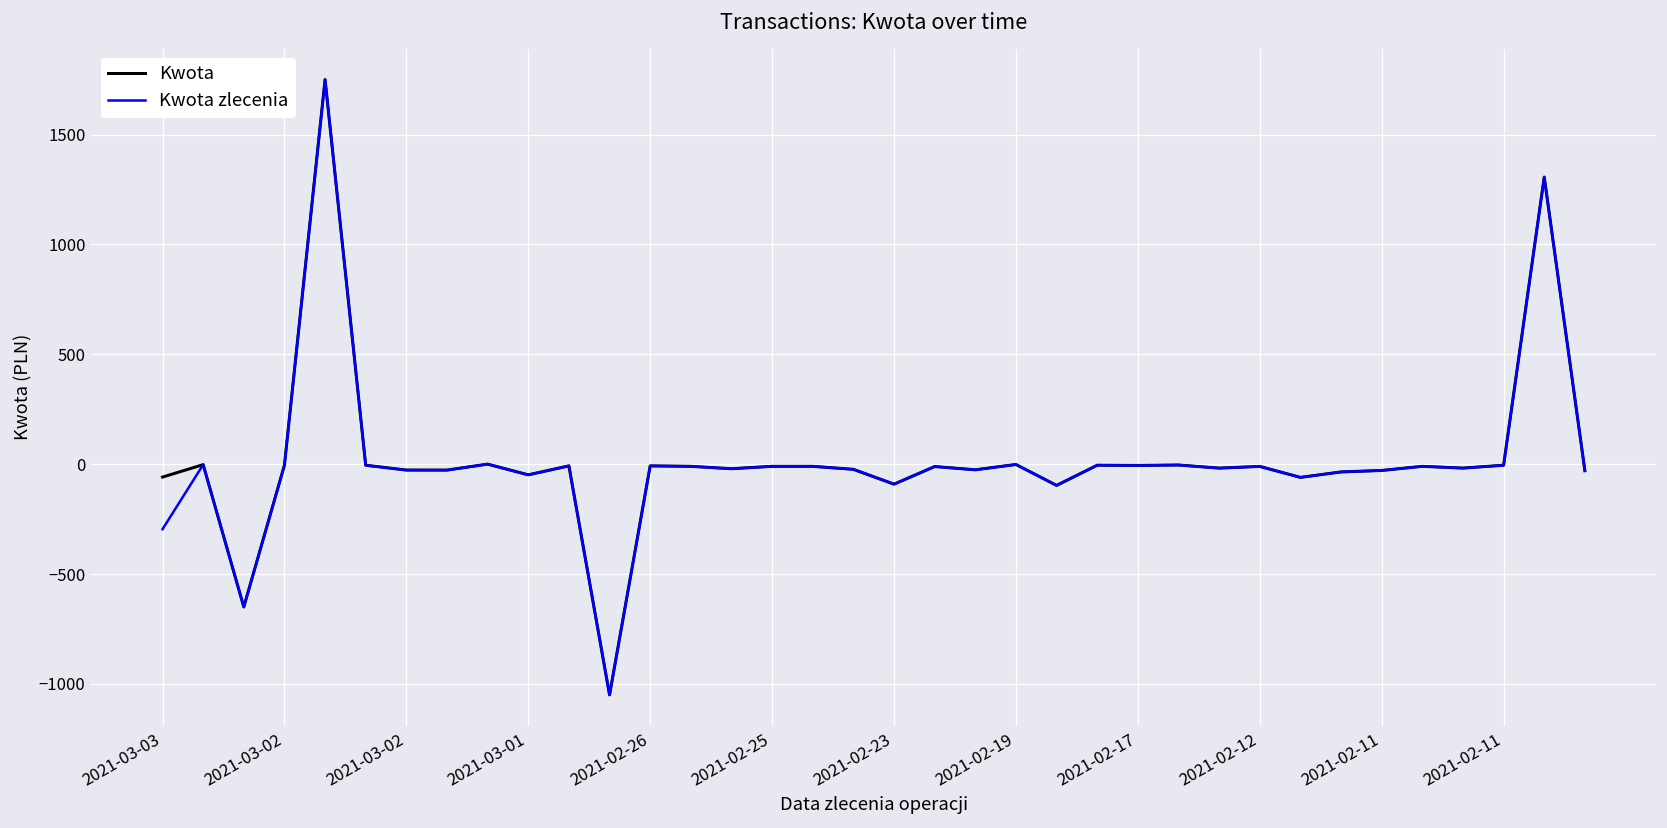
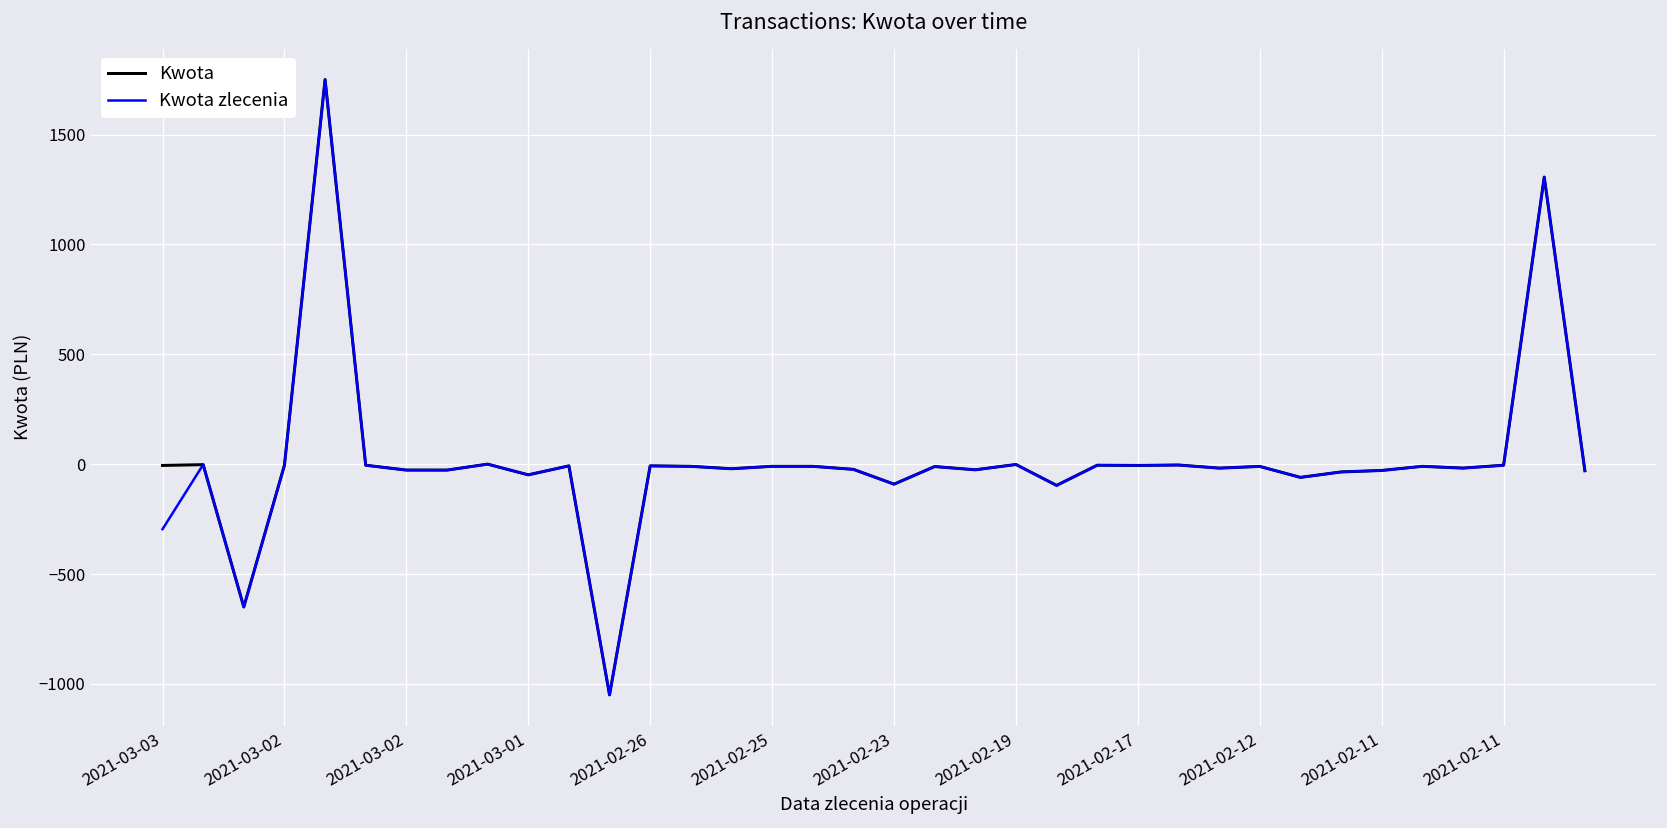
  {
    "Kwota": {
-     "2021-03-03": -60
+     "2021-03-03": -10
    },
    "Kwota zlecenia": {
      "2021-03-03": -300
    }
  }
